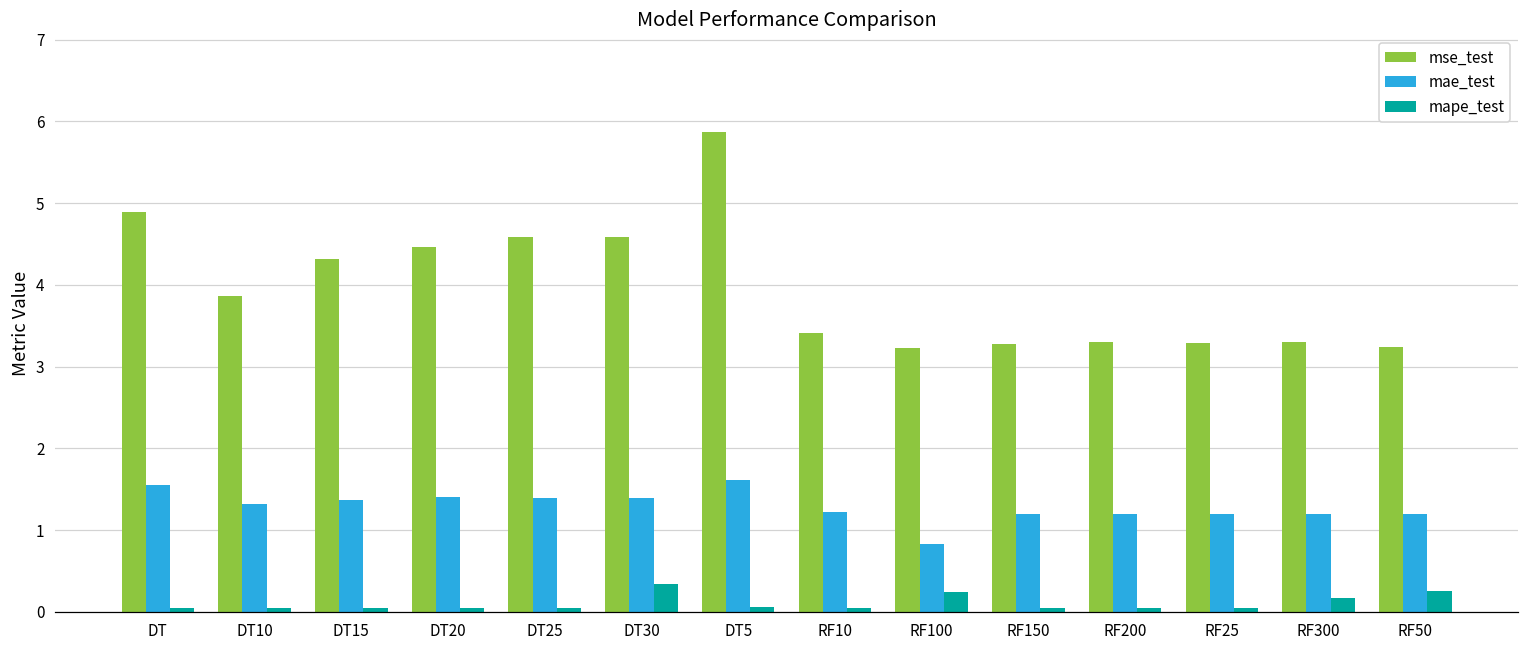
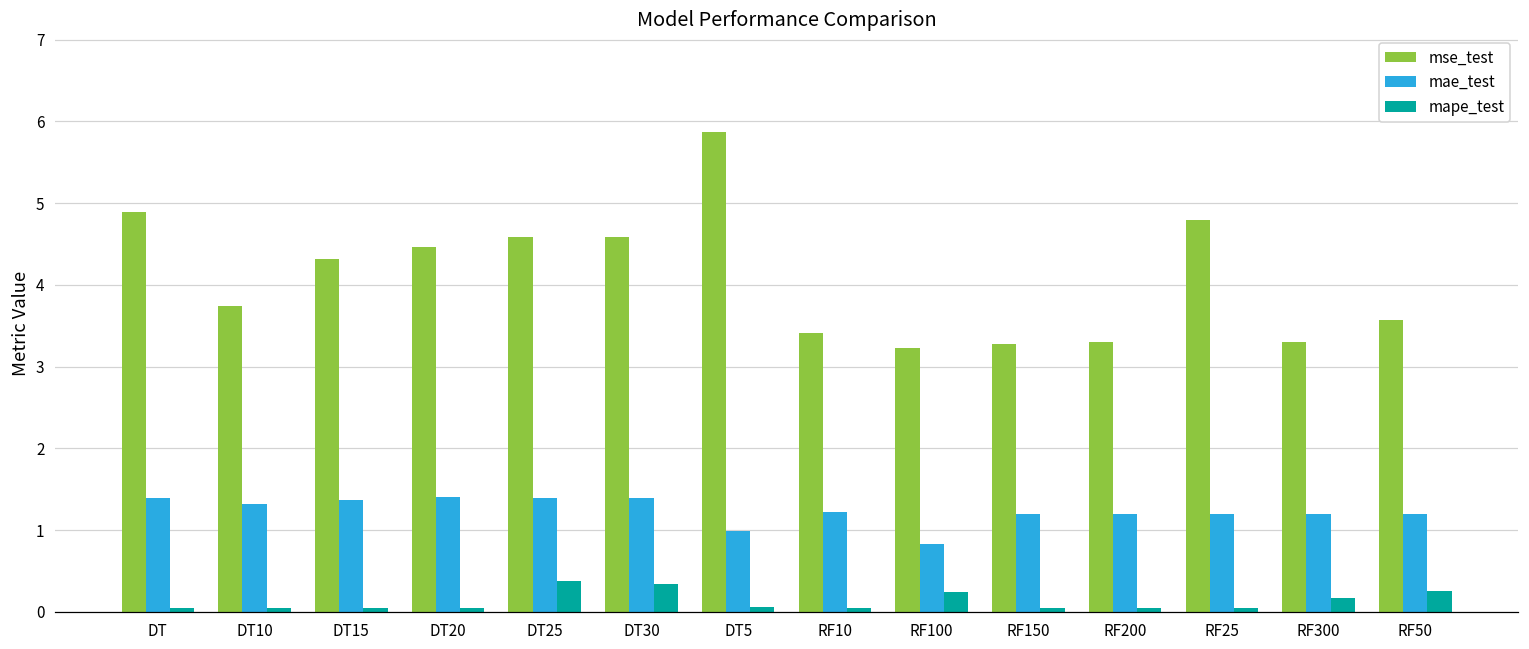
  {
    "mse_test": {
      "DT": 4.9,
-     "DT10": 3.9,
+     "DT10": 3.7,
      "DT15": 4.3,
      "DT20": 4.5,
      "DT25": 4.6,
      "DT30": 4.6,
      "DT5": 5.9,
      "RF10": 3.4,
      "RF100": 3.2,
      "RF150": 3.3,
      "RF200": 3.3,
-     "RF25": 3.3,
+     "RF25": 4.8,
      "RF300": 3.3,
-     "RF50": 3.2
+     "RF50": 3.6
    },
    "mae_test": {
-     "DT": 1.5,
+     "DT": 1.4,
      "DT10": 1.3,
      "DT15": 1.4,
      "DT20": 1.4,
      "DT25": 1.4,
      "DT30": 1.4,
-     "DT5": 1.6,
+     "DT5": 1.0,
      "RF10": 1.2,
      "RF100": 0.8,
      "RF150": 1.2,
      "RF200": 1.2,
      "RF25": 1.2,
      "RF300": 1.2,
      "RF50": 1.2
    },
    "mape_test": {
      "DT": 0.0,
      "DT10": 0.0,
      "DT15": 0.0,
      "DT20": 0.0,
-     "DT25": 0.0,
+     "DT25": 0.4,
      "DT30": 0.3,
      "DT5": 0.1,
      "RF10": 0.0,
      "RF100": 0.2,
      "RF150": 0.0,
      "RF200": 0.0,
      "RF25": 0.0,
      "RF300": 0.2,
      "RF50": 0.3
    }
  }
